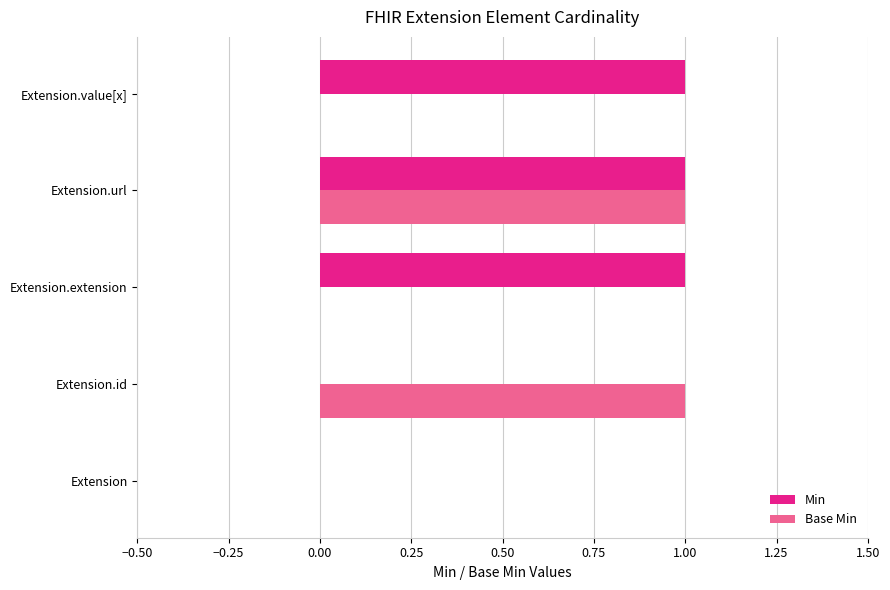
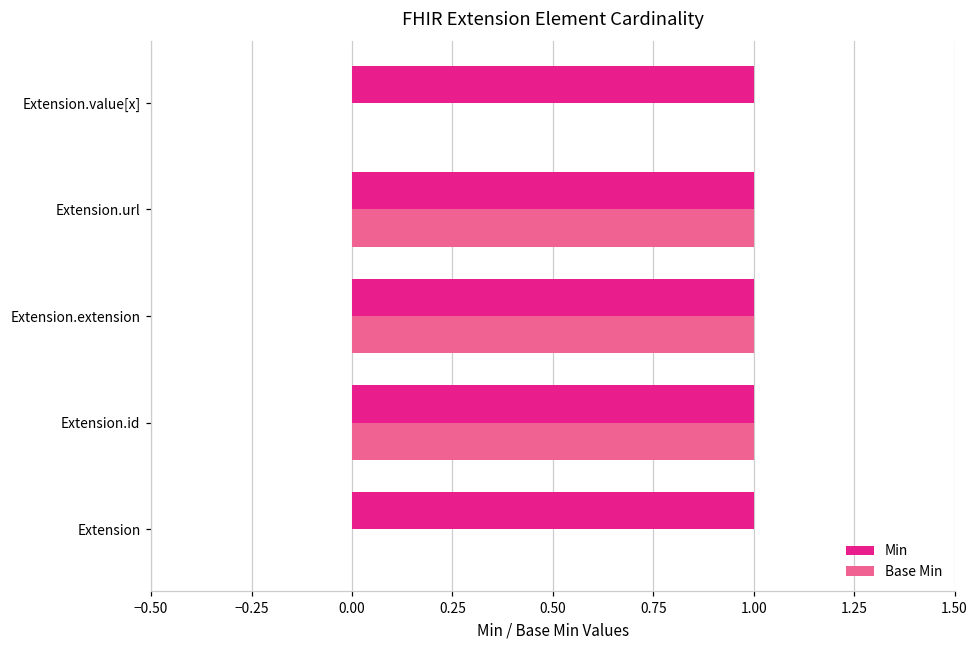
  {
    "Min": {
      "Extension.value[x]": 1,
      "Extension.url": 1,
      "Extension.extension": 1,
-     "Extension.id": 0,
-     "Extension": 0
+     "Extension.id": 1,
+     "Extension": 1
    },
    "Base Min": {
      "Extension.value[x]": 0,
      "Extension.url": 1,
-     "Extension.extension": 0,
+     "Extension.extension": 1,
      "Extension.id": 1,
      "Extension": 0
    }
  }
